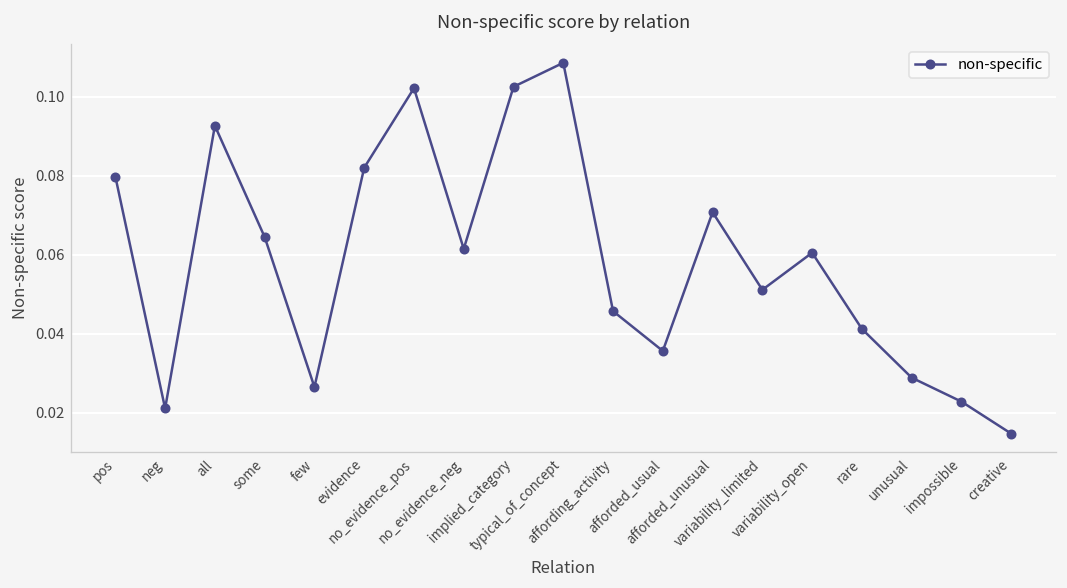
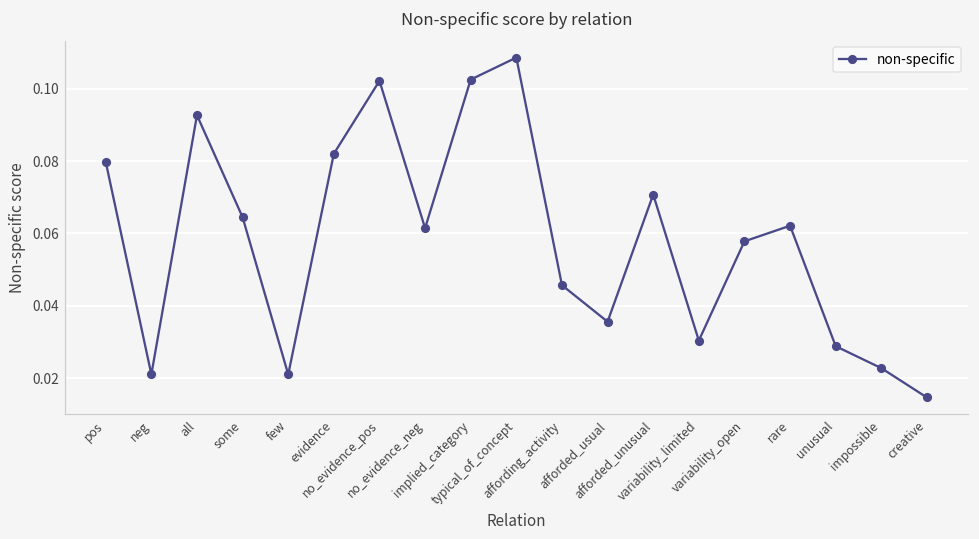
  {
    "pos": 0.080,
    "neg": 0.021,
    "all": 0.093,
    "some": 0.064,
-   "few": 0.026,
+   "few": 0.021,
    "evidence": 0.082,
    "no_evidence_pos": 0.102,
    "no_evidence_neg": 0.061,
    "implied_category": 0.103,
    "typical_of_concept": 0.109,
    "affording_activity": 0.046,
    "afforded_usual": 0.036,
    "afforded_unusual": 0.071,
-   "variability_limited": 0.051,
-   "variability_open": 0.060,
-   "rare": 0.041,
+   "variability_limited": 0.030,
+   "variability_open": 0.058,
+   "rare": 0.062,
    "unusual": 0.029,
    "impossible": 0.023,
    "creative": 0.015
  }
